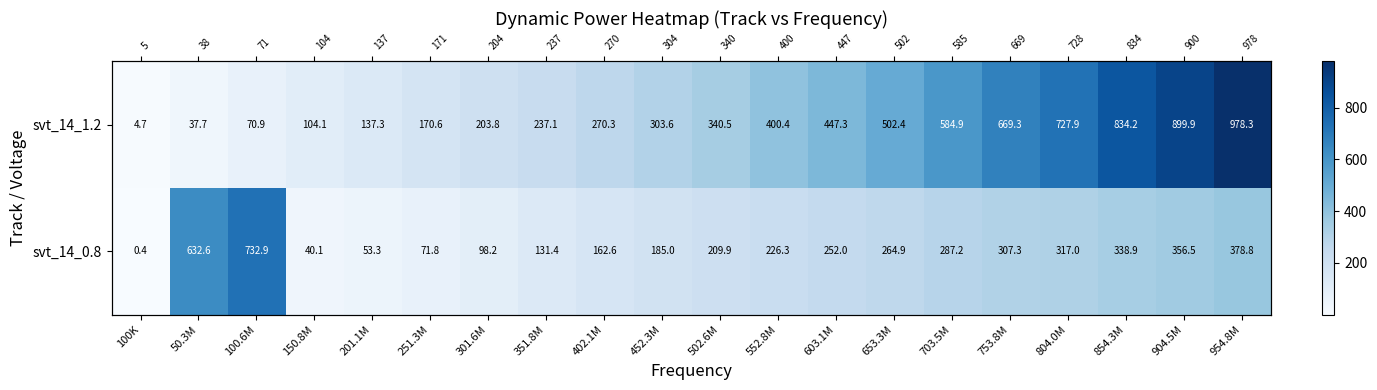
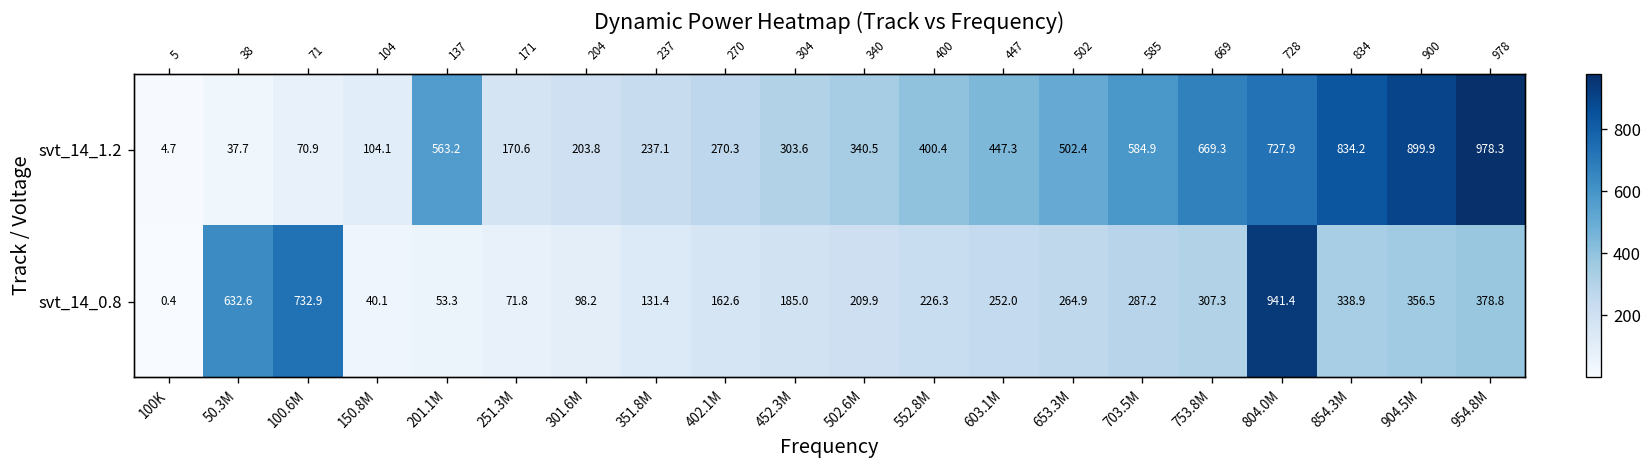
  {
    "svt_14_1.2": {
      "100K": 4.7,
      "50.3M": 37.7,
      "100.6M": 70.9,
      "150.8M": 104.1,
-     "201.1M": 137.3,
+     "201.1M": 563.2,
      "251.3M": 170.6,
      "301.6M": 203.8,
      "351.8M": 237.1,
      "402.1M": 270.3,
      "452.3M": 303.6,
      "502.6M": 340.5,
      "552.8M": 400.4,
      "603.1M": 447.3,
      "653.3M": 502.4,
      "703.5M": 584.9,
      "753.8M": 669.3,
      "804.0M": 727.9,
      "854.3M": 834.2,
      "904.5M": 899.9,
      "954.8M": 978.3
    },
    "svt_14_0.8": {
      "100K": 0.4,
      "50.3M": 632.6,
      "100.6M": 732.9,
      "150.8M": 40.1,
      "201.1M": 53.3,
      "251.3M": 71.8,
      "301.6M": 98.2,
      "351.8M": 131.4,
      "402.1M": 162.6,
      "452.3M": 185.0,
      "502.6M": 209.9,
      "552.8M": 226.3,
      "603.1M": 252.0,
      "653.3M": 264.9,
      "703.5M": 287.2,
      "753.8M": 307.3,
-     "804.0M": 317.0,
+     "804.0M": 941.4,
      "854.3M": 338.9,
      "904.5M": 356.5,
      "954.8M": 378.8
    }
  }
